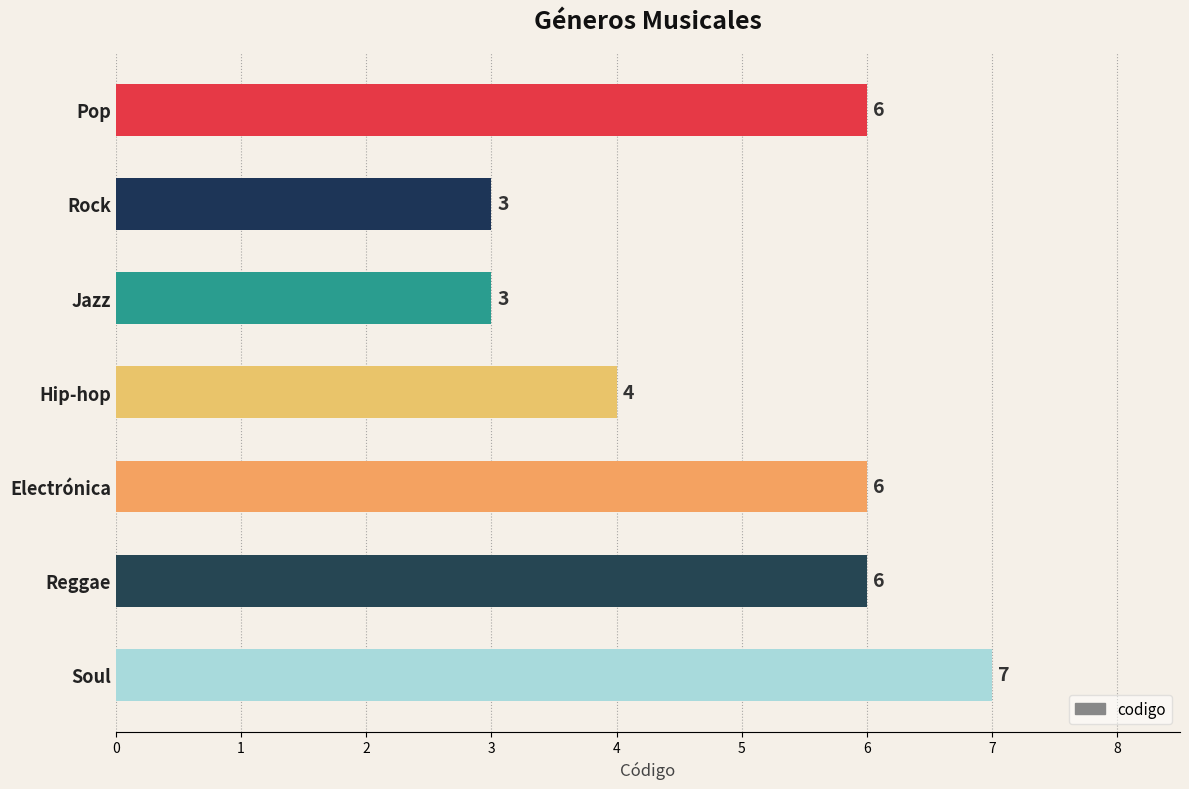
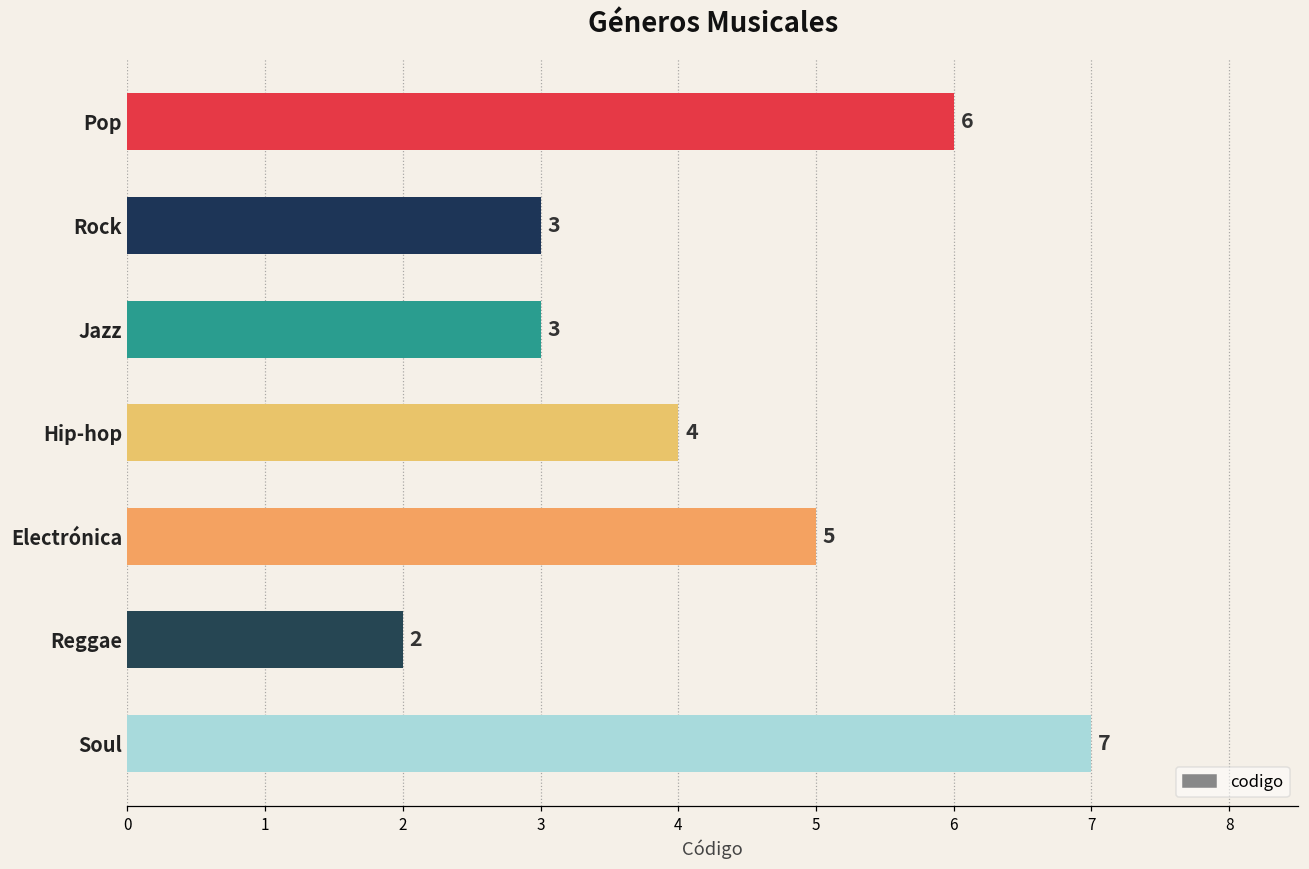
  {
    "Pop": 6,
    "Rock": 3,
    "Jazz": 3,
    "Hip-hop": 4,
-   "Electrónica": 6,
-   "Reggae": 6,
+   "Electrónica": 5,
+   "Reggae": 2,
    "Soul": 7
  }
